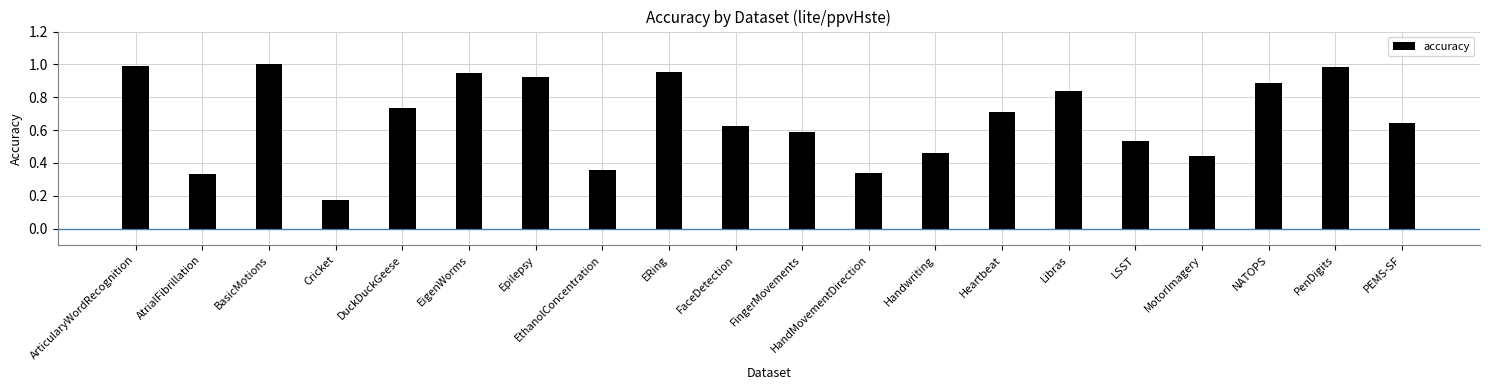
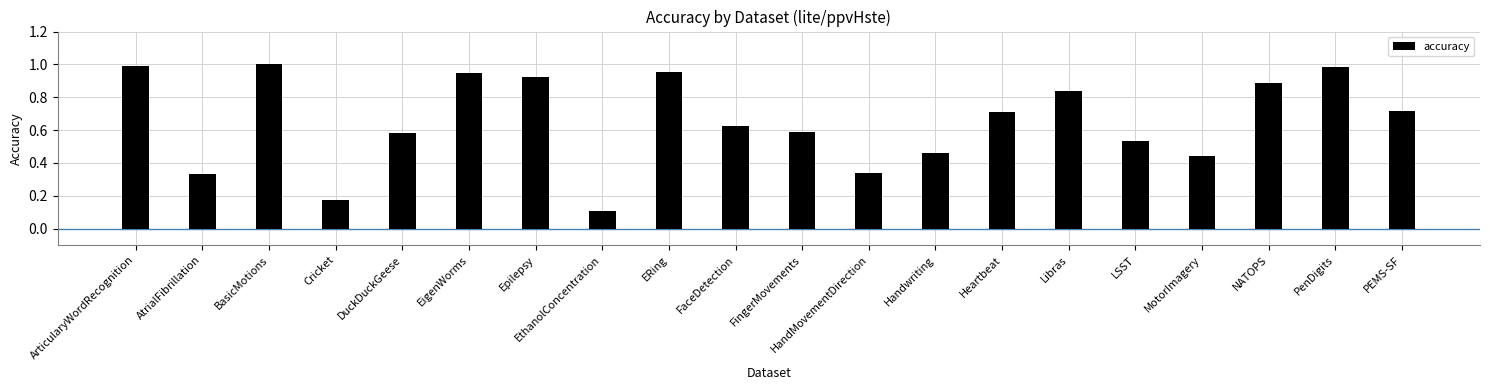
  {
    "ArticularyWordRecognition": 0.99,
    "AtrialFibrillation": 0.33,
    "BasicMotions": 1.00,
    "Cricket": 0.17,
-   "DuckDuckGeese": 0.74,
+   "DuckDuckGeese": 0.58,
    "EigenWorms": 0.95,
    "Epilepsy": 0.92,
-   "EthanolConcentration": 0.36,
+   "EthanolConcentration": 0.11,
    "ERing": 0.96,
    "FaceDetection": 0.62,
    "FingerMovements": 0.59,
    "HandMovementDirection": 0.34,
    "Handwriting": 0.46,
    "Heartbeat": 0.71,
    "Libras": 0.84,
    "LSST": 0.53,
    "MotorImagery": 0.44,
    "NATOPS": 0.89,
    "PenDigits": 0.98,
-   "PEMS-SF": 0.65
+   "PEMS-SF": 0.72
  }
